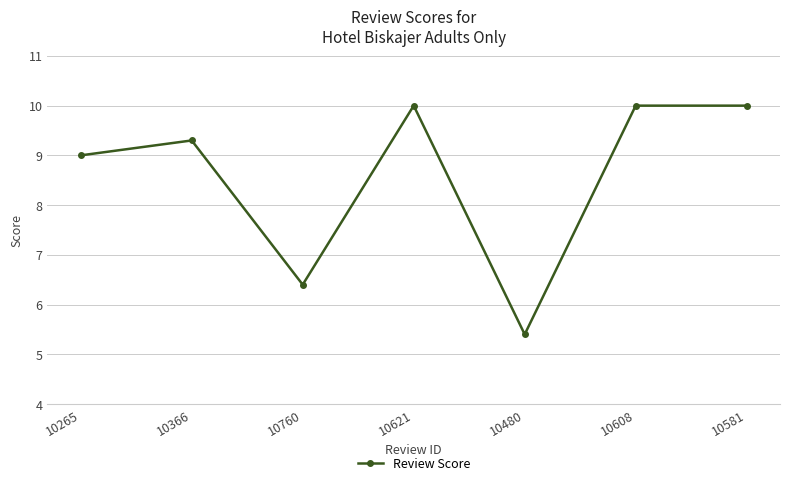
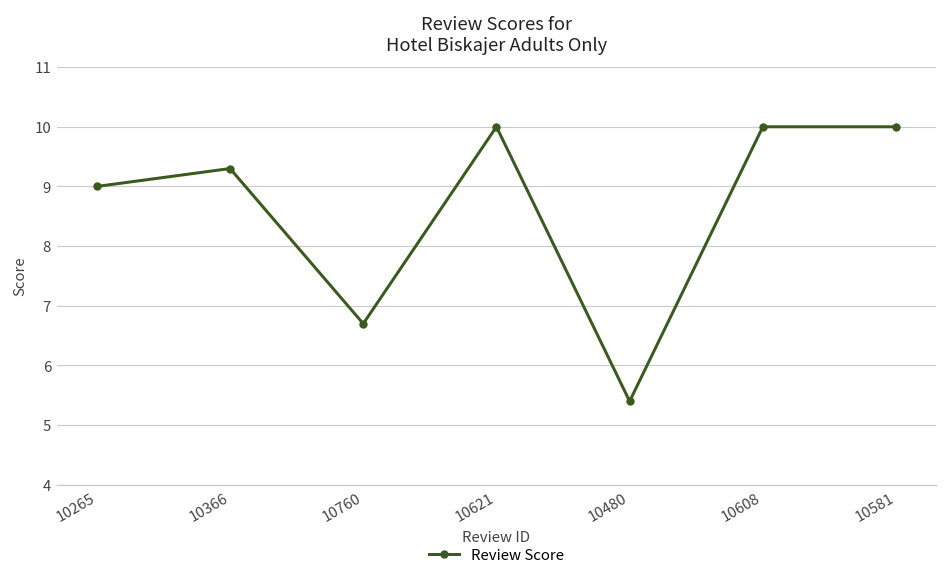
  {
    "10265": 9.0,
    "10366": 9.3,
-   "10760": 6.4,
+   "10760": 6.7,
    "10621": 10.0,
    "10480": 5.4,
    "10608": 10.0,
    "10581": 10.0
  }
